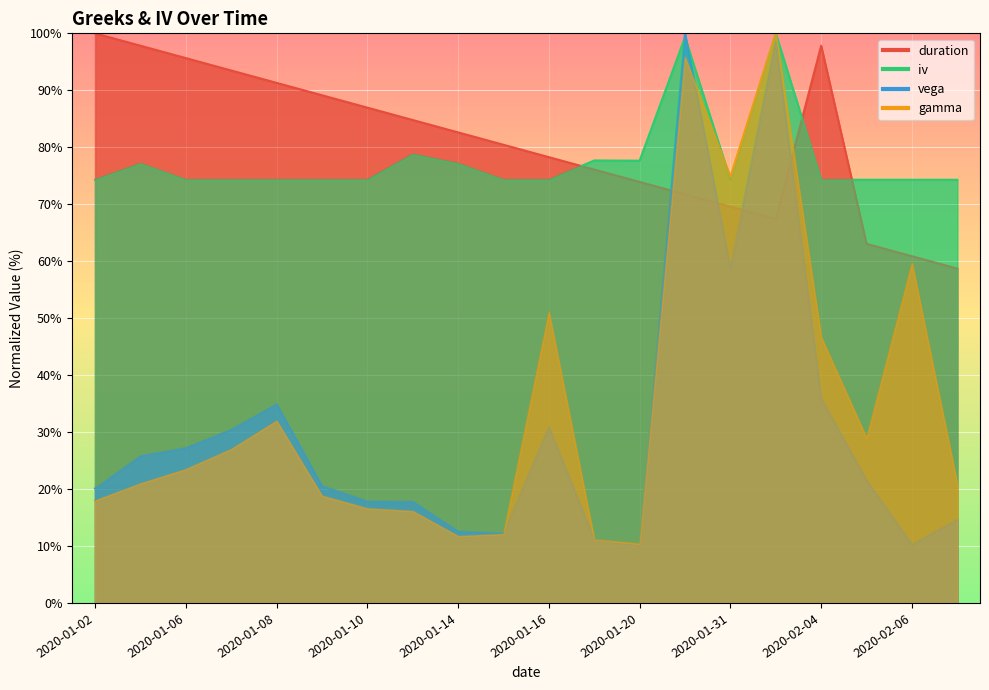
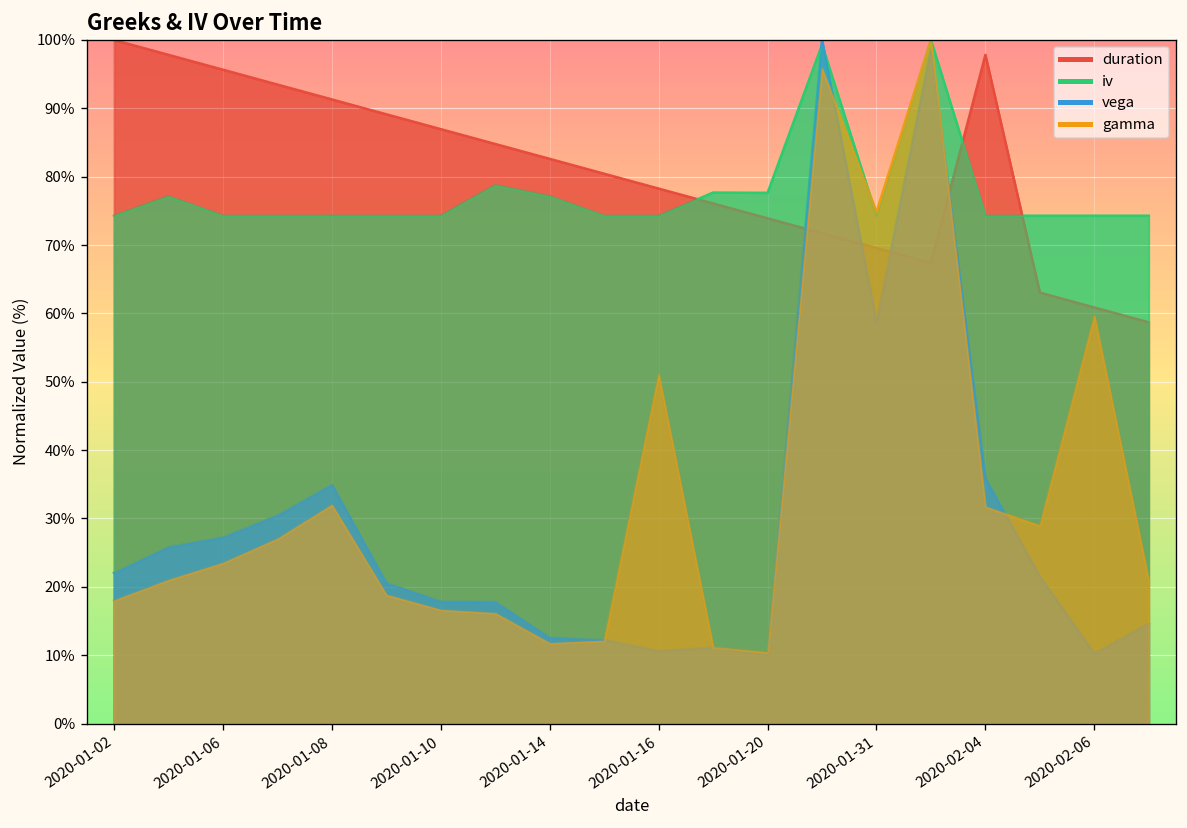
  {
    "duration": {
      "2020-01-02": "100%",
      "2020-01-06": "96%",
      "2020-01-08": "91%",
      "2020-01-10": "87%",
      "2020-01-14": "83%",
      "2020-01-16": "78%",
      "2020-01-20": "74%",
      "2020-01-31": "70%",
      "2020-02-04": "98%",
      "2020-02-06": "61%"
    },
    "iv": {
      "2020-01-02": "74%",
      "2020-01-06": "74%",
      "2020-01-08": "74%",
      "2020-01-10": "74%",
      "2020-01-14": "77%",
      "2020-01-16": "74%",
      "2020-01-20": "78%",
      "2020-01-31": "74%",
      "2020-02-04": "74%",
      "2020-02-06": "74%"
    },
    "vega": {
-     "2020-01-02": "20%",
+     "2020-01-02": "22%",
      "2020-01-06": "27%",
      "2020-01-08": "35%",
      "2020-01-10": "18%",
      "2020-01-14": "13%",
-     "2020-01-16": "31%",
+     "2020-01-16": "11%",
      "2020-01-31": "59%",
      "2020-02-04": "36%",
      "2020-02-06": "10%"
    },
    "gamma": {
      "2020-01-02": "18%",
      "2020-01-06": "23%",
      "2020-01-08": "32%",
      "2020-01-10": "17%",
      "2020-01-14": "12%",
      "2020-01-16": "51%",
      "2020-01-31": "75%",
-     "2020-02-04": "47%",
+     "2020-02-04": "32%",
      "2020-02-06": "60%"
    }
  }
